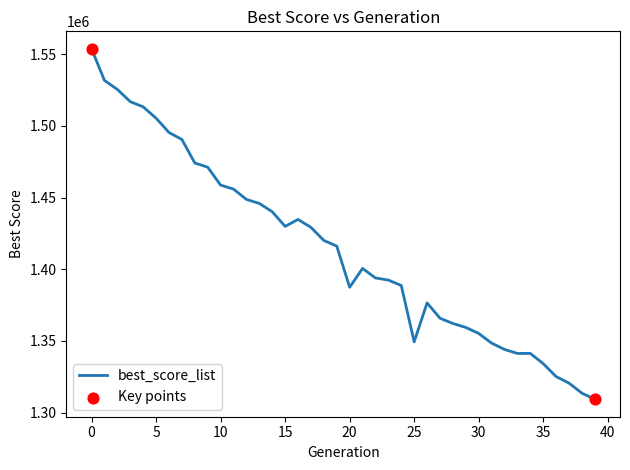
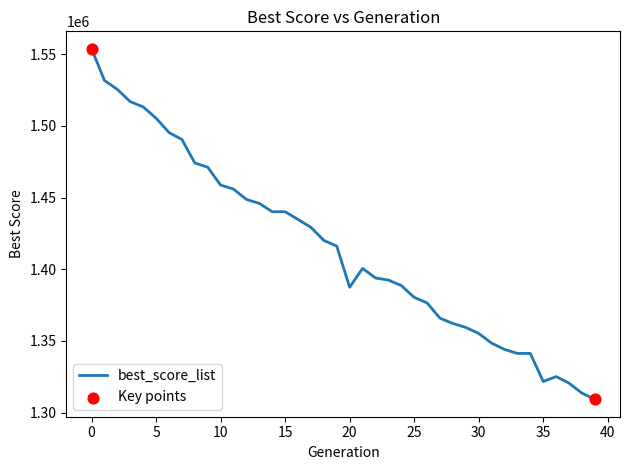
  {
    "best_score_list": {
      "5": 1505000,
      "10": 1459000,
-     "15": 1430000,
+     "15": 1440000,
      "20": 1387000,
-     "25": 1349000,
+     "25": 1380000,
      "30": 1355000,
-     "35": 1334000
+     "35": 1322000
    }
  }
